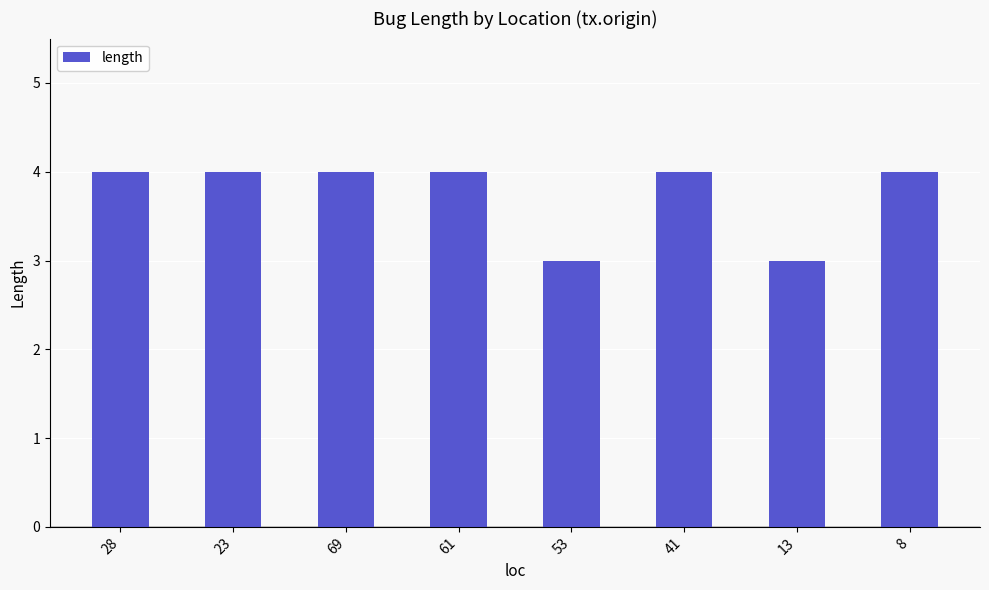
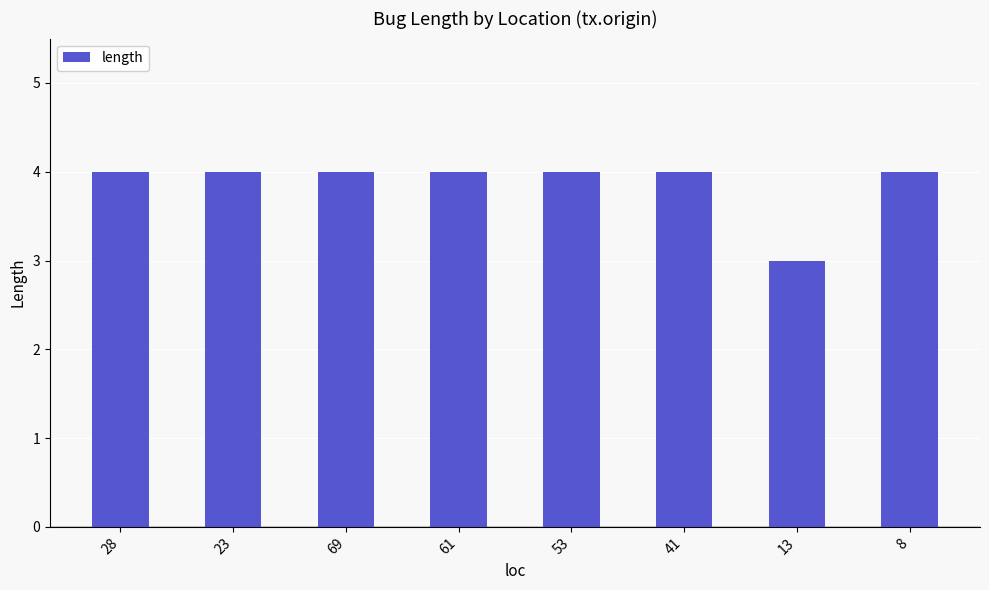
  {
    "28": 4,
    "23": 4,
    "69": 4,
    "61": 4,
-   "53": 3,
+   "53": 4,
    "41": 4,
    "13": 3,
    "8": 4
  }
